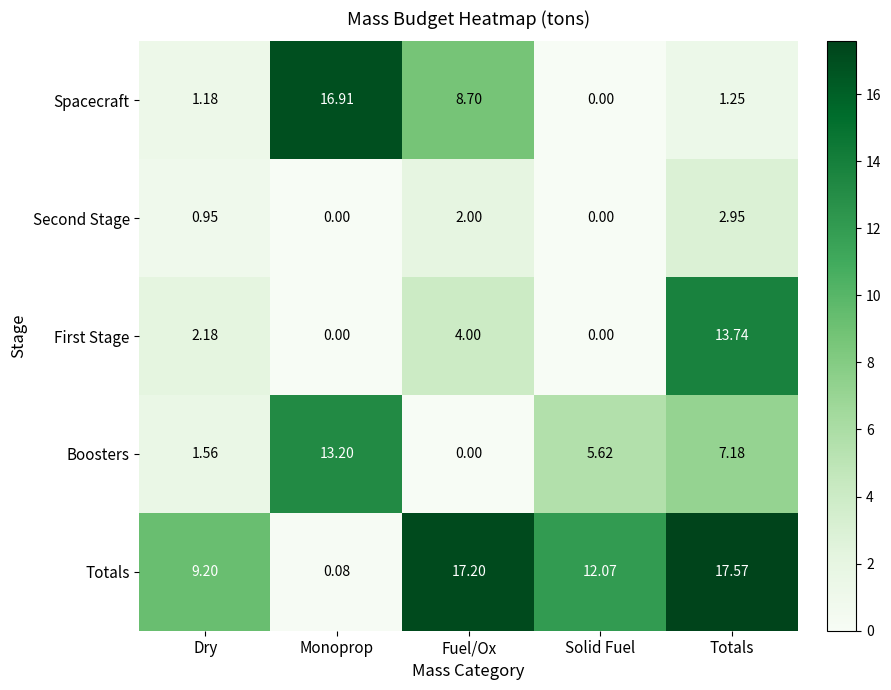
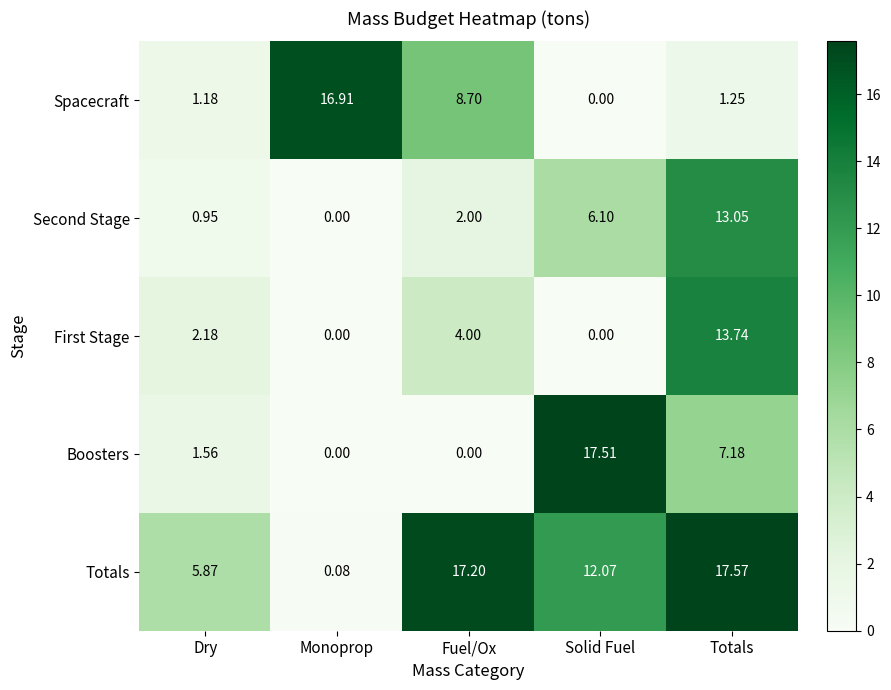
  {
    "Spacecraft": {
      "Dry": 1.18,
      "Monoprop": 16.91,
      "Fuel/Ox": 8.70,
      "Solid Fuel": 0.00,
      "Totals": 1.25
    },
    "Second Stage": {
      "Dry": 0.95,
      "Monoprop": 0.00,
      "Fuel/Ox": 2.00,
-     "Solid Fuel": 0.00,
-     "Totals": 2.95
+     "Solid Fuel": 6.10,
+     "Totals": 13.05
    },
    "First Stage": {
      "Dry": 2.18,
      "Monoprop": 0.00,
      "Fuel/Ox": 4.00,
      "Solid Fuel": 0.00,
      "Totals": 13.74
    },
    "Boosters": {
      "Dry": 1.56,
-     "Monoprop": 13.20,
+     "Monoprop": 0.00,
      "Fuel/Ox": 0.00,
-     "Solid Fuel": 5.62,
+     "Solid Fuel": 17.51,
      "Totals": 7.18
    },
    "Totals": {
-     "Dry": 9.20,
+     "Dry": 5.87,
      "Monoprop": 0.08,
      "Fuel/Ox": 17.20,
      "Solid Fuel": 12.07,
      "Totals": 17.57
    }
  }
